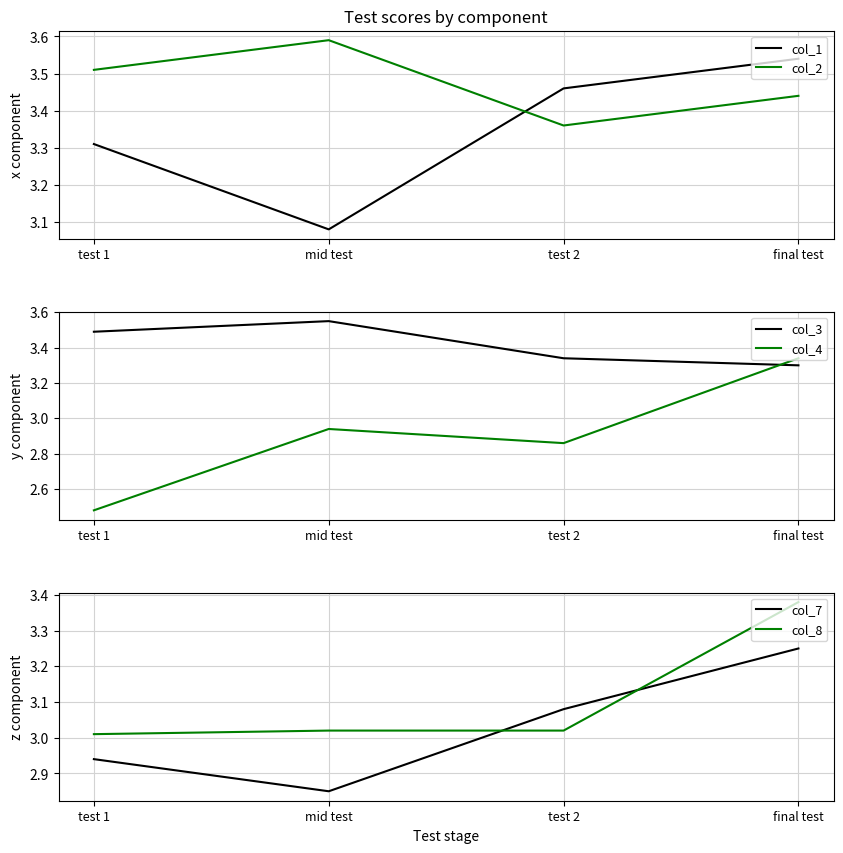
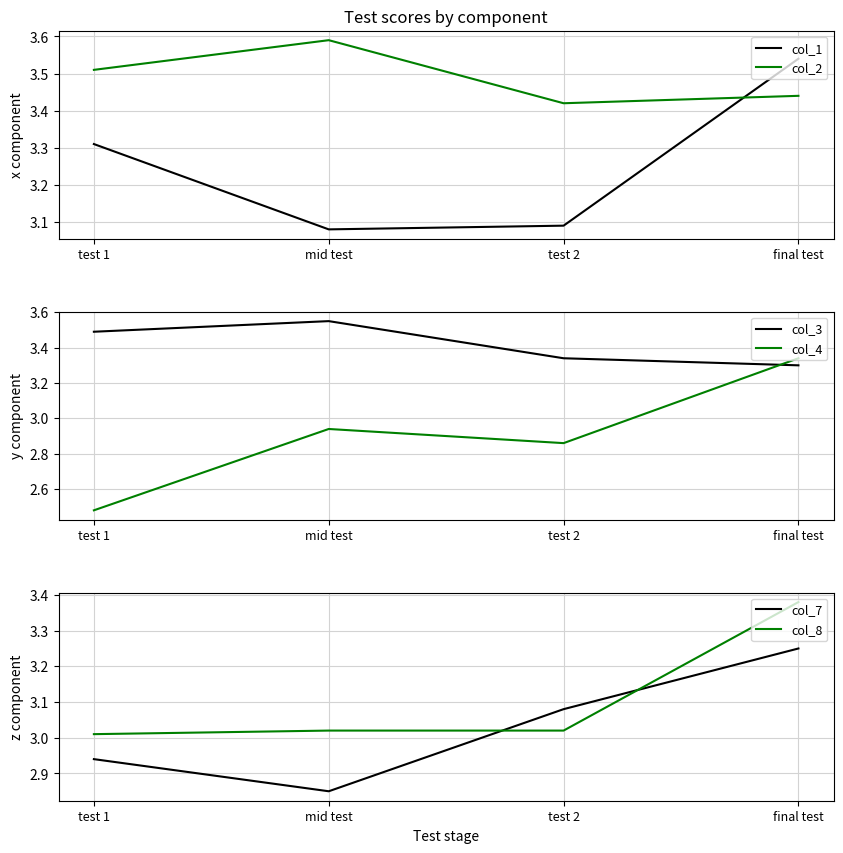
  {
    "Test scores by component": {
      "col_1": {
        "test 1": 3.31,
        "mid test": 3.08,
-       "test 2": 3.46
+       "test 2": 3.09
      },
      "col_2": {
        "test 1": 3.51,
        "mid test": 3.59,
-       "test 2": 3.36,
+       "test 2": 3.42,
        "final test": 3.44
      }
    }
  }
